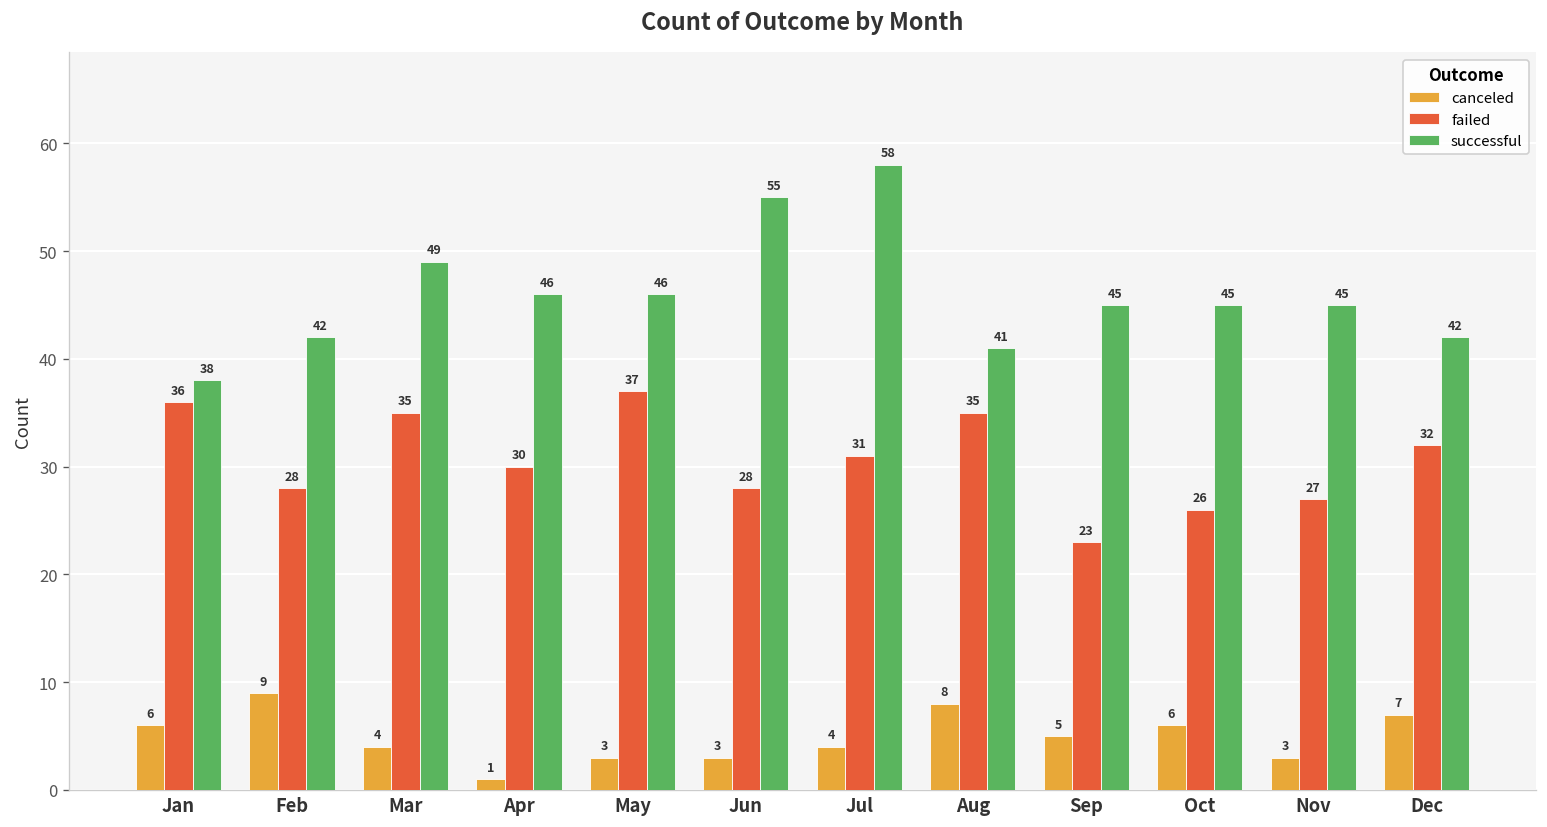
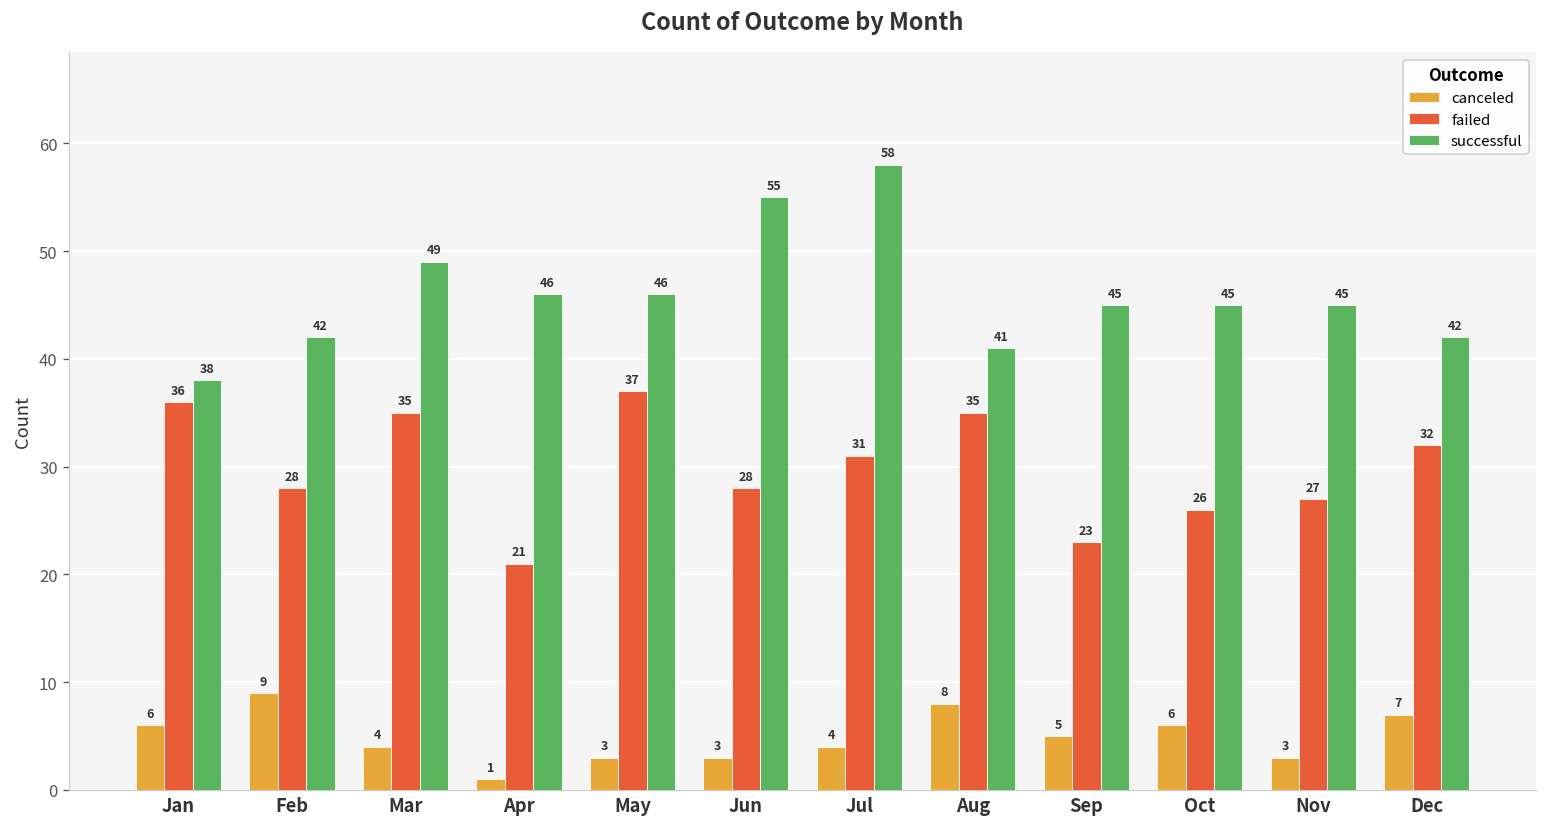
  {
    "canceled": {
      "Jan": 6,
      "Feb": 9,
      "Mar": 4,
      "Apr": 1,
      "May": 3,
      "Jun": 3,
      "Jul": 4,
      "Aug": 8,
      "Sep": 5,
      "Oct": 6,
      "Nov": 3,
      "Dec": 7
    },
    "failed": {
      "Jan": 36,
      "Feb": 28,
      "Mar": 35,
-     "Apr": 30,
+     "Apr": 21,
      "May": 37,
      "Jun": 28,
      "Jul": 31,
      "Aug": 35,
      "Sep": 23,
      "Oct": 26,
      "Nov": 27,
      "Dec": 32
    },
    "successful": {
      "Jan": 38,
      "Feb": 42,
      "Mar": 49,
      "Apr": 46,
      "May": 46,
      "Jun": 55,
      "Jul": 58,
      "Aug": 41,
      "Sep": 45,
      "Oct": 45,
      "Nov": 45,
      "Dec": 42
    }
  }
